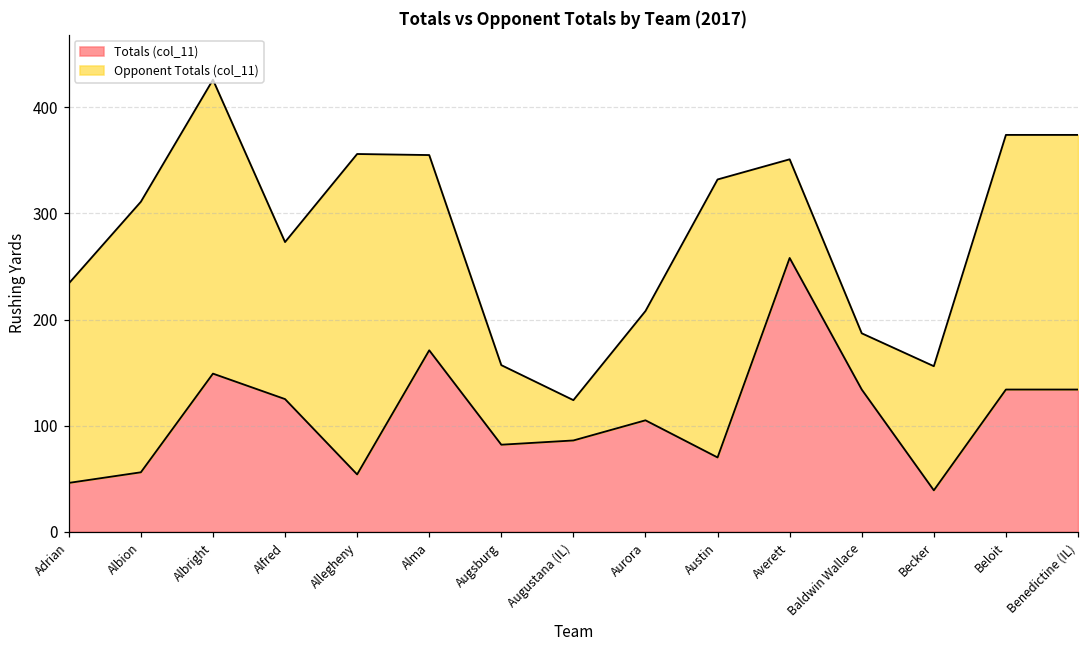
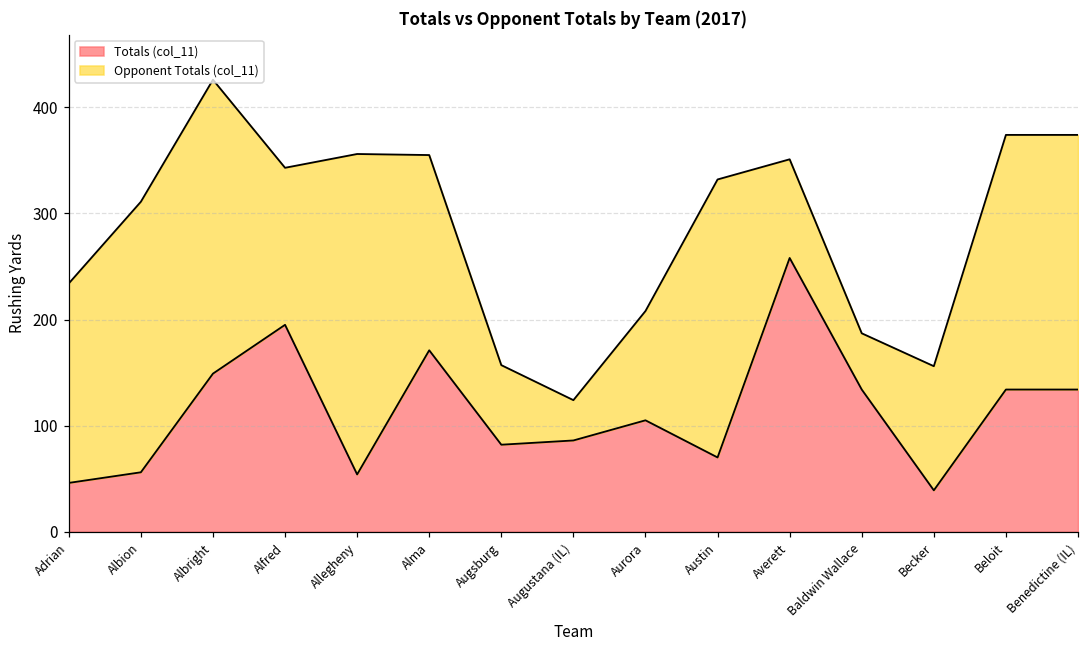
  {
    "Totals (col_11)": {
      "Adrian": 50,
      "Albion": 60,
      "Albright": 150,
-     "Alfred": 130,
+     "Alfred": 200,
      "Allegheny": 50,
      "Alma": 170,
      "Augsburg": 80,
      "Augustana (IL)": 90,
      "Aurora": 110,
      "Austin": 70,
      "Averett": 260,
      "Baldwin Wallace": 130,
      "Becker": 40,
      "Beloit": 130,
      "Benedictine (IL)": 130
    },
    "Opponent Totals (col_11)": {
      "Adrian": 190,
      "Albion": 260,
      "Alfred": 150,
      "Allegheny": 300,
      "Alma": 180,
      "Augsburg": 80,
      "Augustana (IL)": 40,
      "Aurora": 100,
      "Austin": 260,
      "Averett": 90,
      "Baldwin Wallace": 50,
      "Becker": 120,
      "Beloit": 240,
      "Benedictine (IL)": 240
    }
  }
